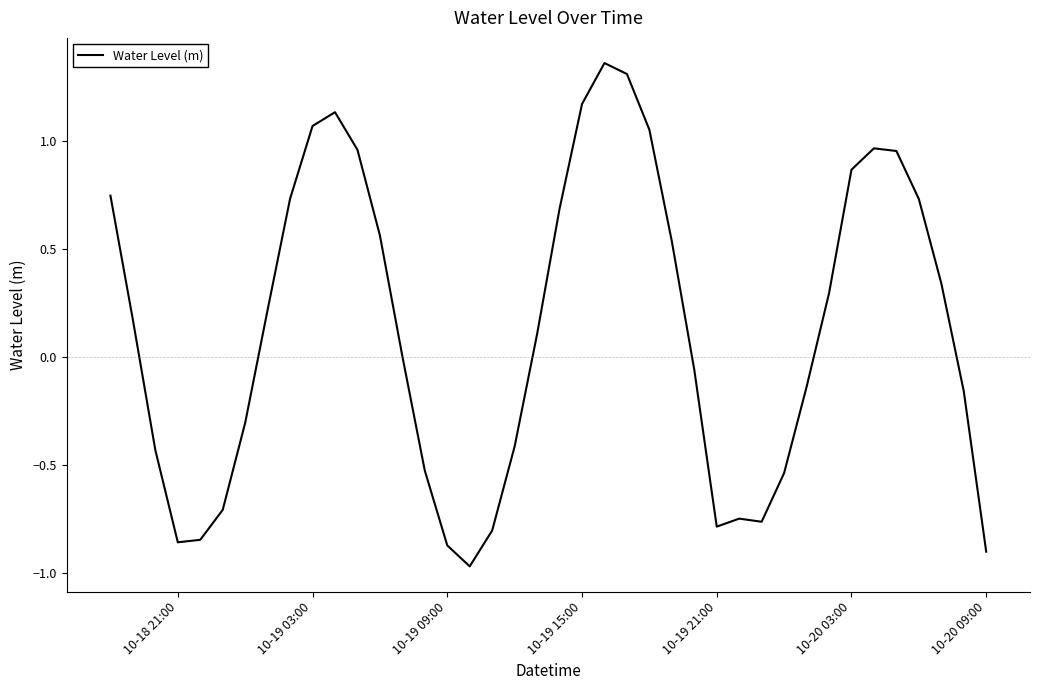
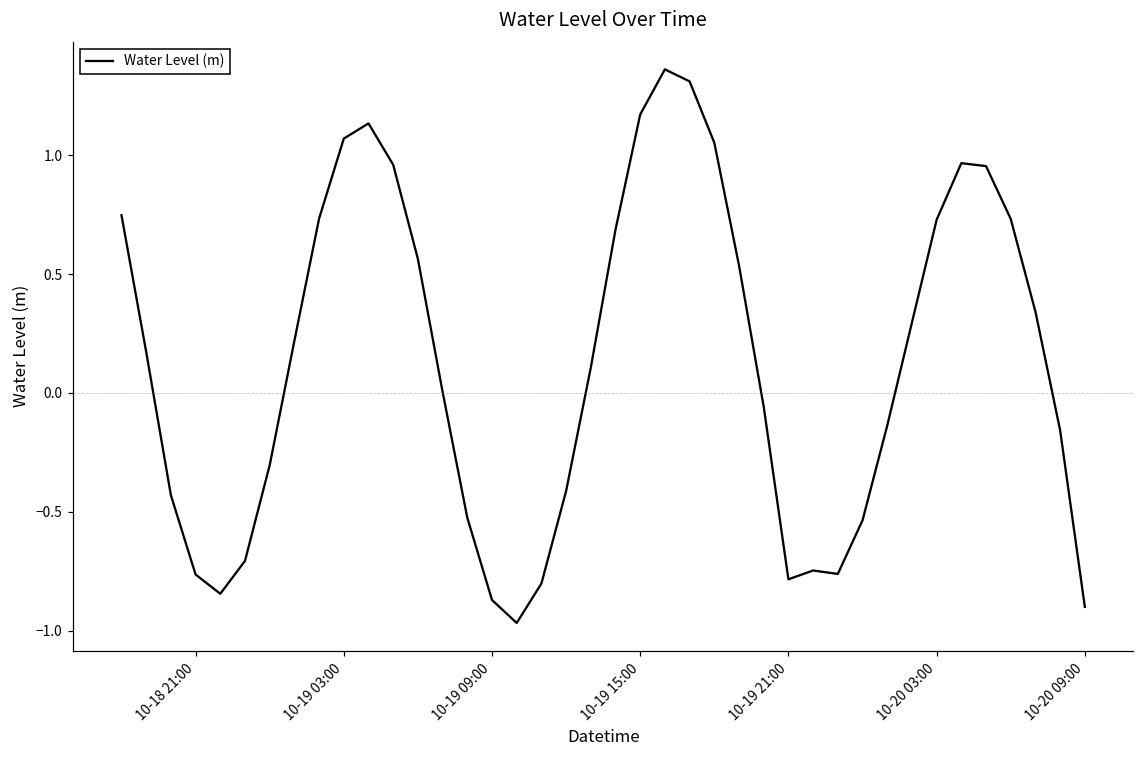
  {
-   "10-18 21:00": -0.86,
+   "10-18 21:00": -0.76,
    "10-19 03:00": 1.07,
    "10-19 09:00": -0.87,
    "10-19 15:00": 1.17,
    "10-19 21:00": -0.78,
-   "10-20 03:00": 0.87,
+   "10-20 03:00": 0.73,
    "10-20 09:00": -0.90
  }
